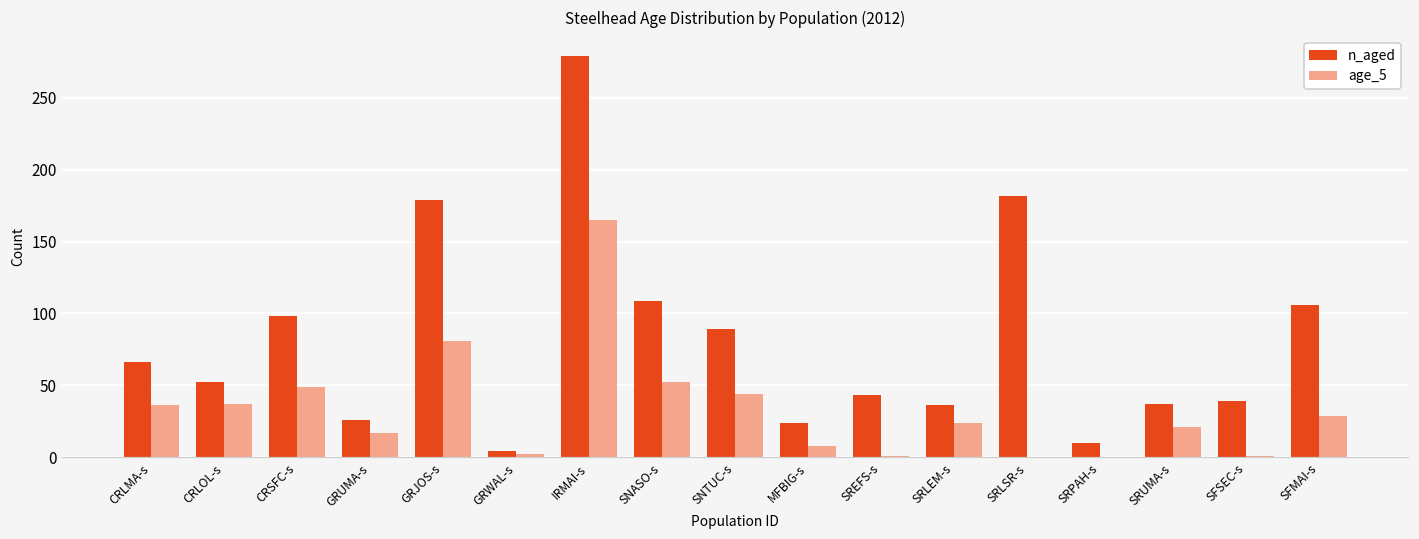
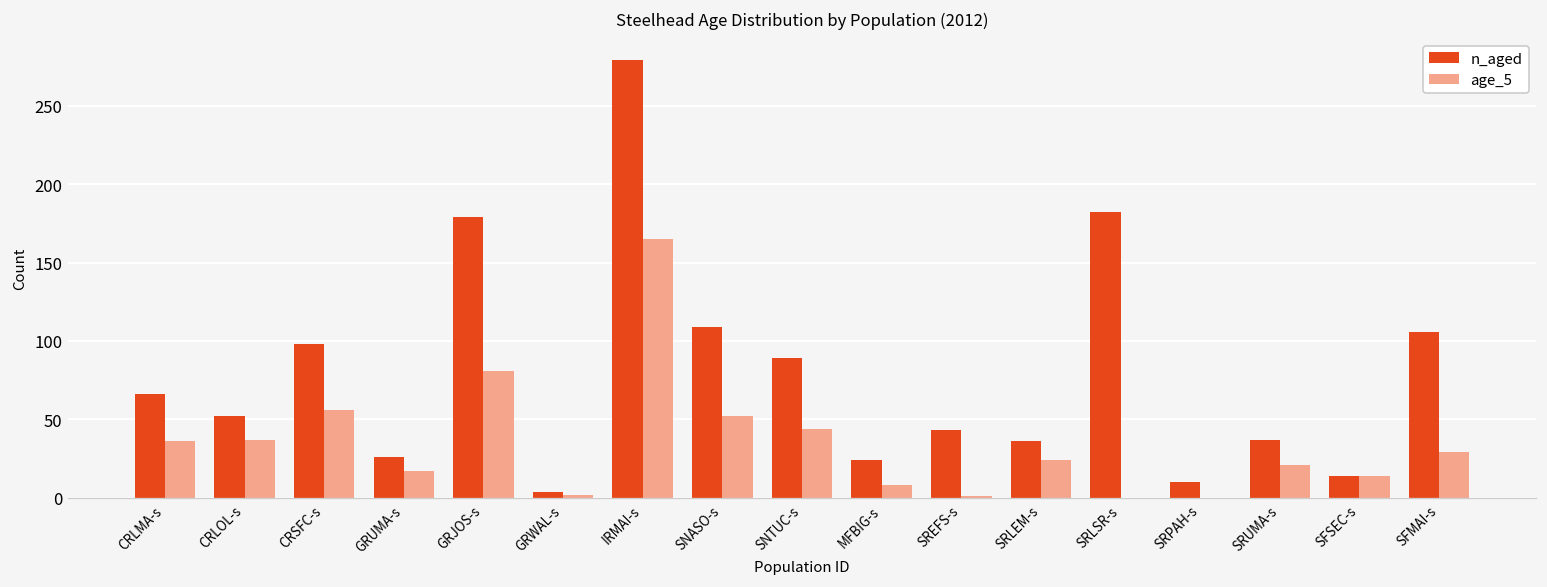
  {
    "n_aged": {
      "CRLMA-s": 66,
      "CRLOL-s": 52,
      "CRSFC-s": 98,
      "GRUMA-s": 26,
      "GRJOS-s": 179,
      "GRWAL-s": 4,
      "IRMAI-s": 279,
      "SNASO-s": 109,
      "SNTUC-s": 89,
      "MFBIG-s": 24,
      "SREFS-s": 43,
      "SRLEM-s": 36,
      "SRLSR-s": 182,
      "SRPAH-s": 10,
      "SRUMA-s": 37,
-     "SFSEC-s": 39,
+     "SFSEC-s": 14,
      "SFMAI-s": 106
    },
    "age_5": {
      "CRLMA-s": 36,
      "CRLOL-s": 37,
-     "CRSFC-s": 49,
+     "CRSFC-s": 56,
      "GRUMA-s": 17,
      "GRJOS-s": 81,
      "GRWAL-s": 2,
      "IRMAI-s": 165,
      "SNASO-s": 52,
      "SNTUC-s": 44,
      "MFBIG-s": 8,
      "SRLEM-s": 24,
      "SRLSR-s": 0,
      "SRPAH-s": 0,
      "SRUMA-s": 21,
-     "SFSEC-s": 1,
+     "SFSEC-s": 14,
      "SFMAI-s": 29
    }
  }
